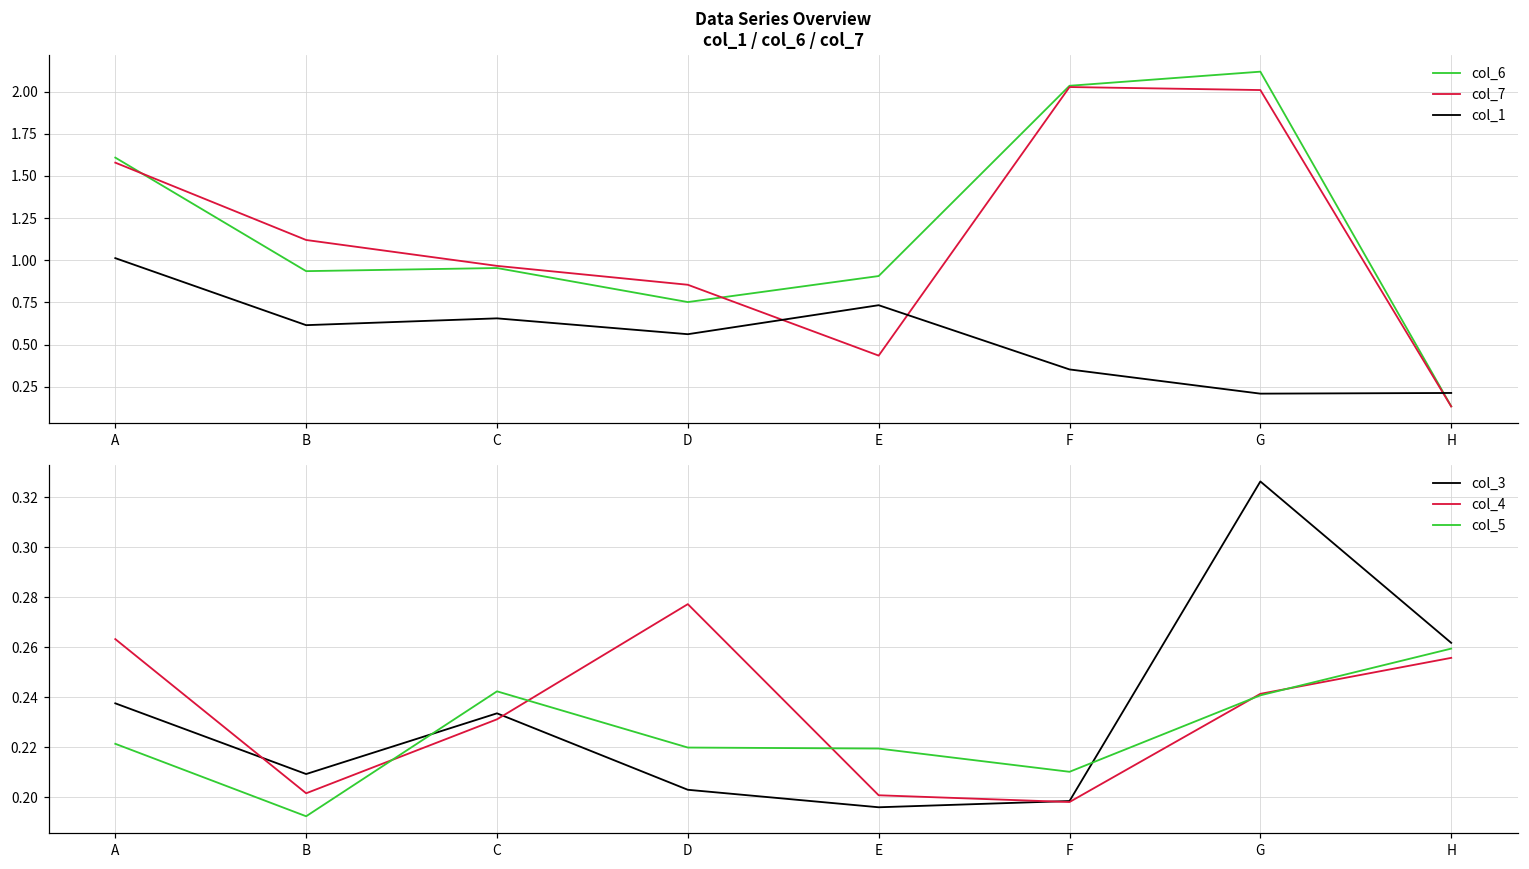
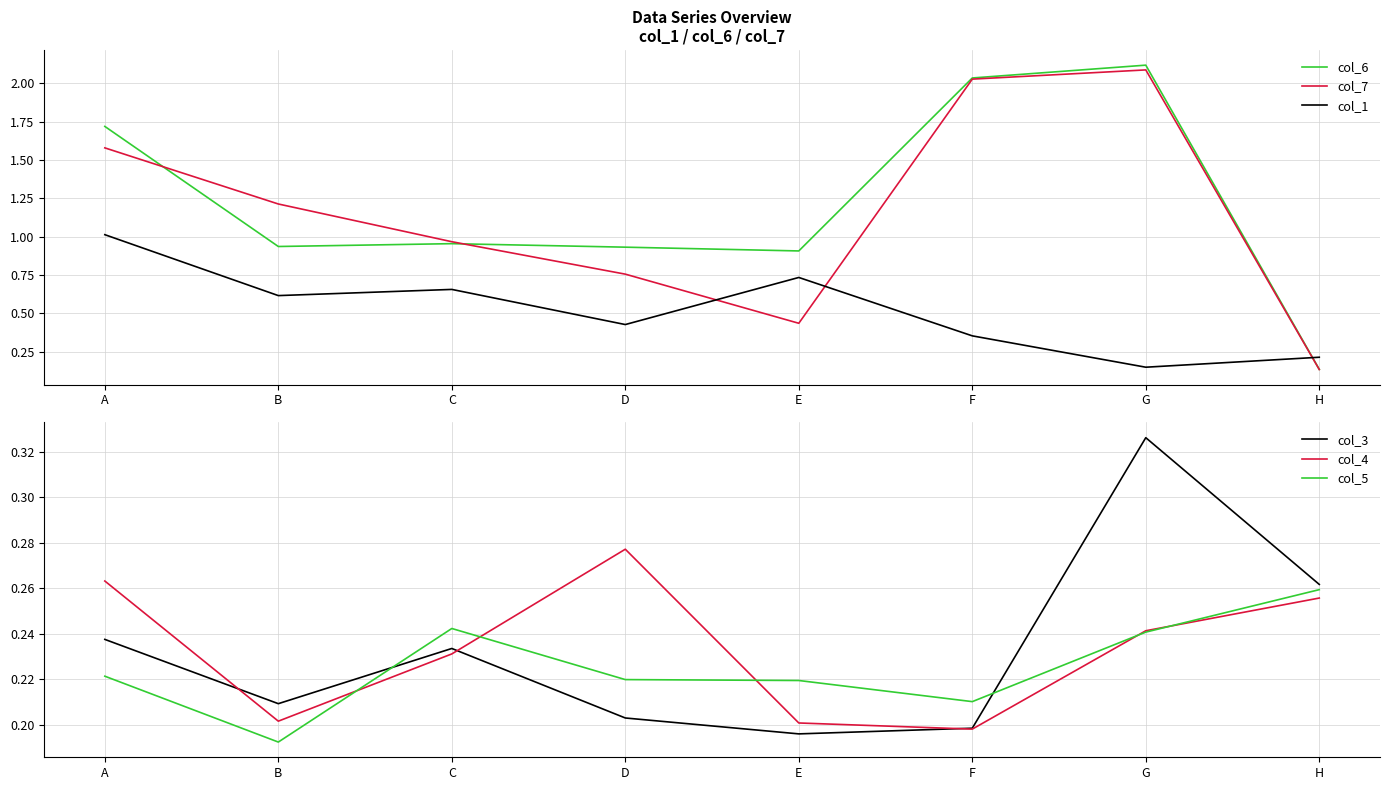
  {
    "Data Series Overview col_1 / col_6 / col_7": {
      "col_6": {
-       "A": 1.61,
+       "A": 1.72,
        "B": 0.94,
-       "D": 0.75,
+       "D": 0.93,
        "E": 0.91,
        "G": 2.12
      },
      "col_7": {
        "A": 1.58,
-       "B": 1.12,
-       "D": 0.85,
+       "B": 1.21,
+       "D": 0.75,
        "E": 0.43,
-       "G": 2.01
+       "G": 2.09
      },
      "col_1": {
        "A": 1.01,
        "B": 0.62,
        "C": 0.66,
-       "D": 0.56,
+       "D": 0.43,
        "E": 0.73,
        "F": 0.35,
-       "G": 0.21,
+       "G": 0.15,
        "H": 0.21
      }
    }
  }
